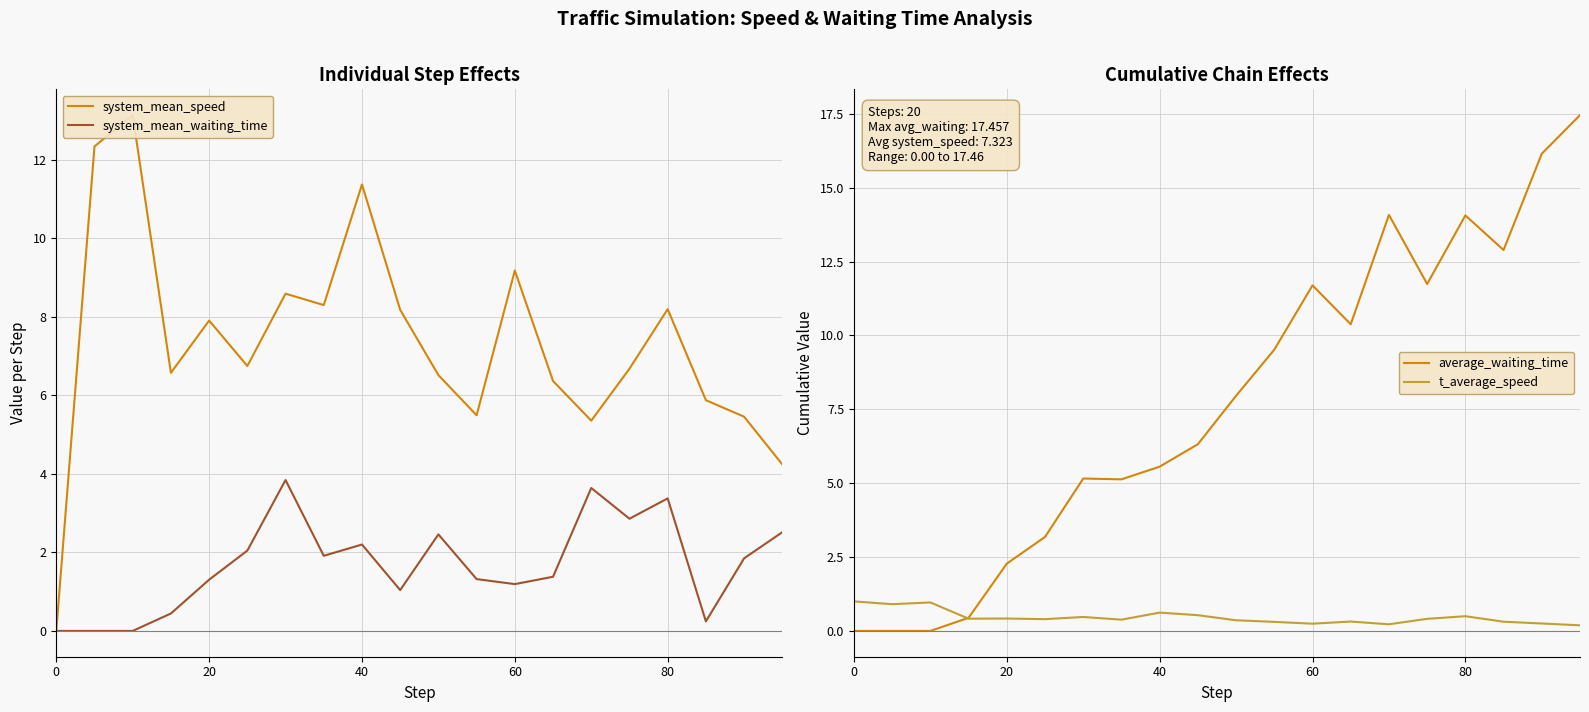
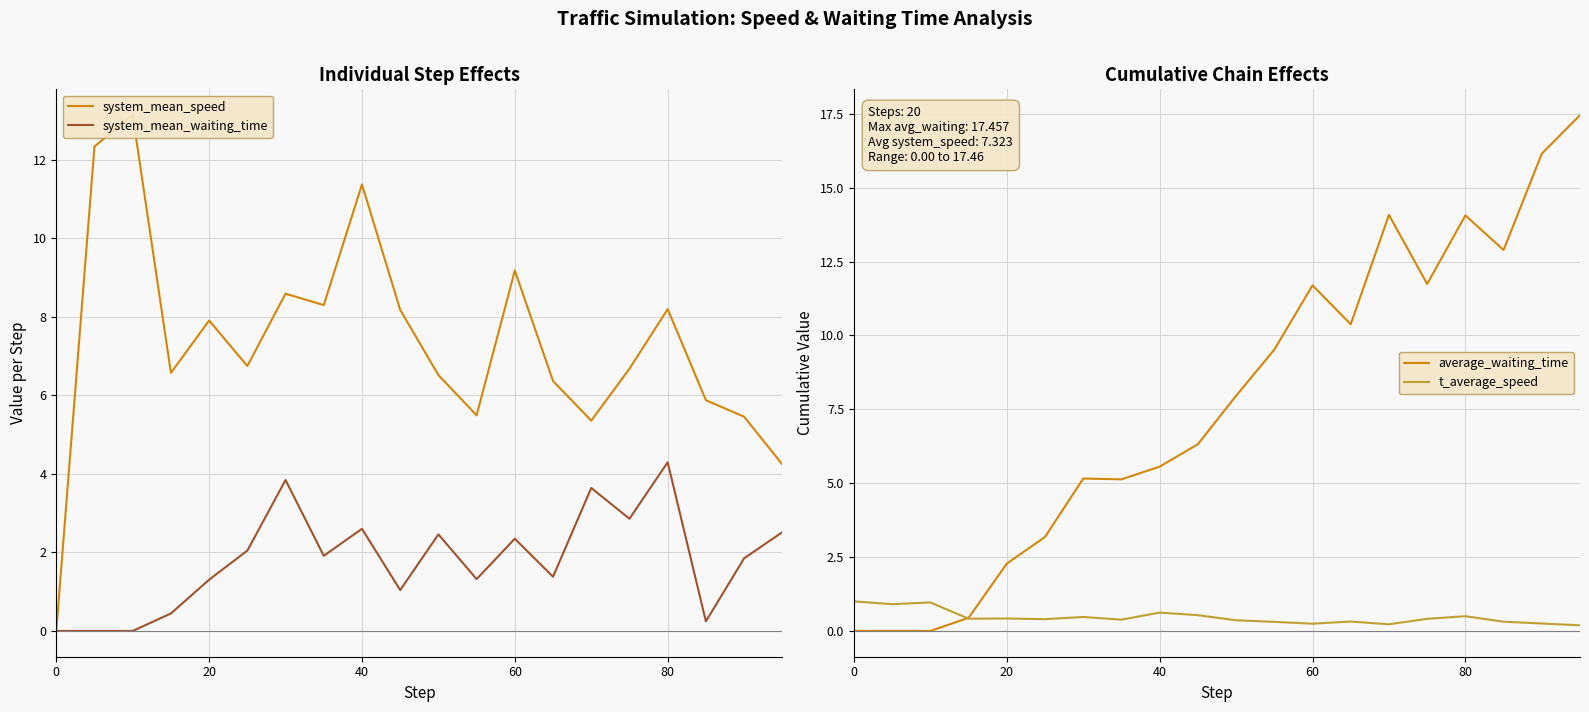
  {
    "Individual Step Effects": {
      "system_mean_speed": {
        "20": 7.9,
        "40": 11.4,
        "60": 9.2,
        "80": 8.2
      },
      "system_mean_waiting_time": {
        "20": 1.3,
-       "40": 2.2,
-       "60": 1.2,
-       "80": 3.4
+       "40": 2.6,
+       "60": 2.3,
+       "80": 4.3
      }
    }
  }
